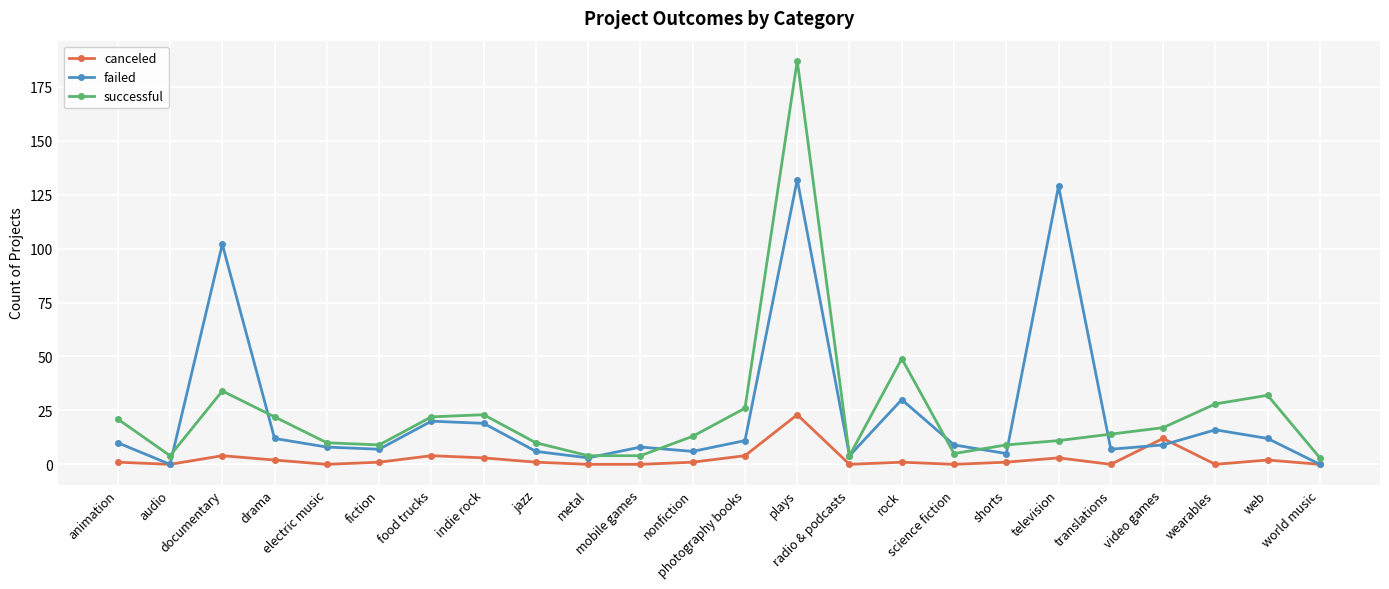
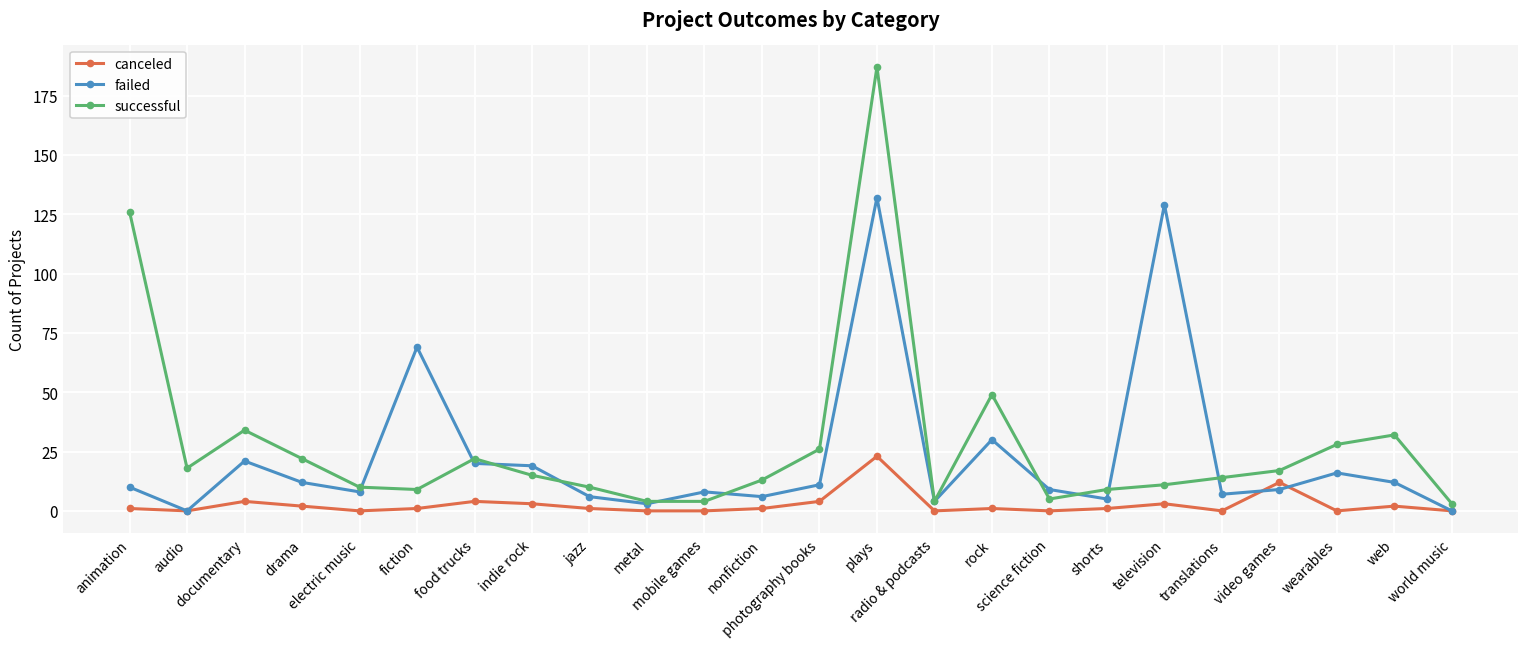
  {
    "canceled": {
      "animation": 1,
      "documentary": 4,
      "drama": 2,
      "electric music": 0,
      "fiction": 1,
      "food trucks": 4,
      "indie rock": 3,
      "jazz": 1,
      "metal": 0,
      "mobile games": 0,
      "nonfiction": 1,
      "photography books": 4,
      "plays": 23,
      "radio & podcasts": 0,
      "rock": 1,
      "science fiction": 0,
      "shorts": 1,
      "television": 3,
      "translations": 0,
      "video games": 12,
      "wearables": 0,
      "web": 2
    },
    "failed": {
      "animation": 10,
-     "documentary": 102,
+     "documentary": 21,
      "drama": 12,
      "electric music": 8,
-     "fiction": 7,
+     "fiction": 69,
      "food trucks": 20,
      "indie rock": 19,
      "jazz": 6,
      "mobile games": 8,
      "nonfiction": 6,
      "photography books": 11,
      "plays": 132,
      "rock": 30,
      "science fiction": 9,
      "shorts": 5,
      "television": 129,
      "translations": 7,
      "video games": 9,
      "wearables": 16,
      "web": 12
    },
    "successful": {
-     "animation": 21,
-     "audio": 4,
+     "animation": 126,
+     "audio": 18,
      "documentary": 34,
      "drama": 22,
      "electric music": 10,
      "fiction": 9,
      "food trucks": 22,
-     "indie rock": 23,
+     "indie rock": 15,
      "jazz": 10,
      "mobile games": 4,
      "nonfiction": 13,
      "photography books": 26,
      "plays": 187,
      "rock": 49,
      "science fiction": 5,
      "shorts": 9,
      "television": 11,
      "translations": 14,
      "video games": 17,
      "wearables": 28,
      "web": 32,
      "world music": 3
    }
  }
